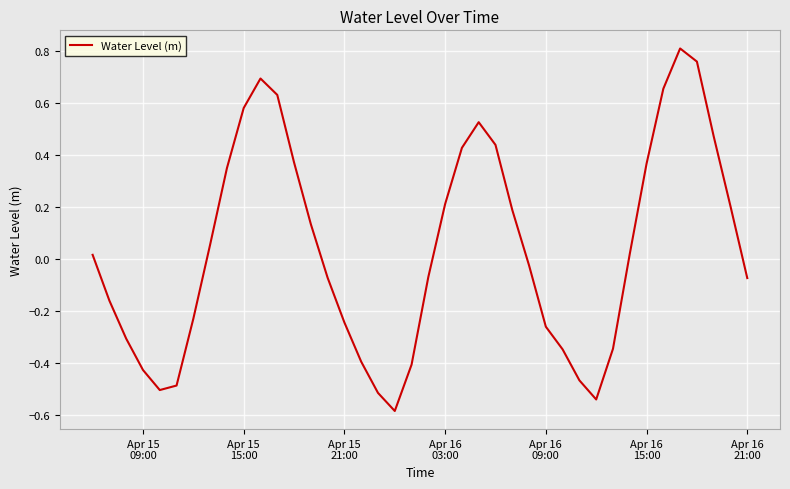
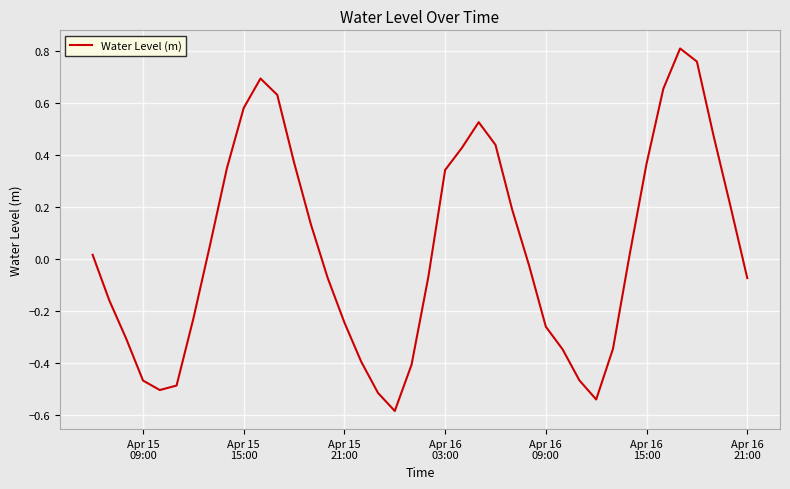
  {
-   "Apr 15 09:00": -0.43,
+   "Apr 15 09:00": -0.47,
    "Apr 15 15:00": 0.58,
    "Apr 15 21:00": -0.25,
-   "Apr 16 03:00": 0.21,
+   "Apr 16 03:00": 0.34,
    "Apr 16 09:00": -0.26,
    "Apr 16 15:00": 0.37,
    "Apr 16 21:00": -0.07
  }
